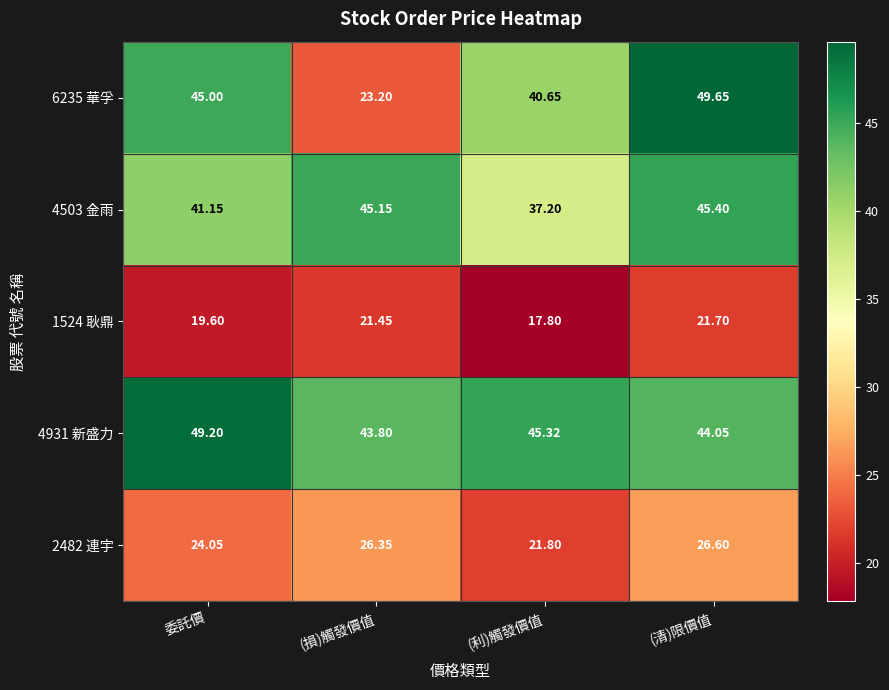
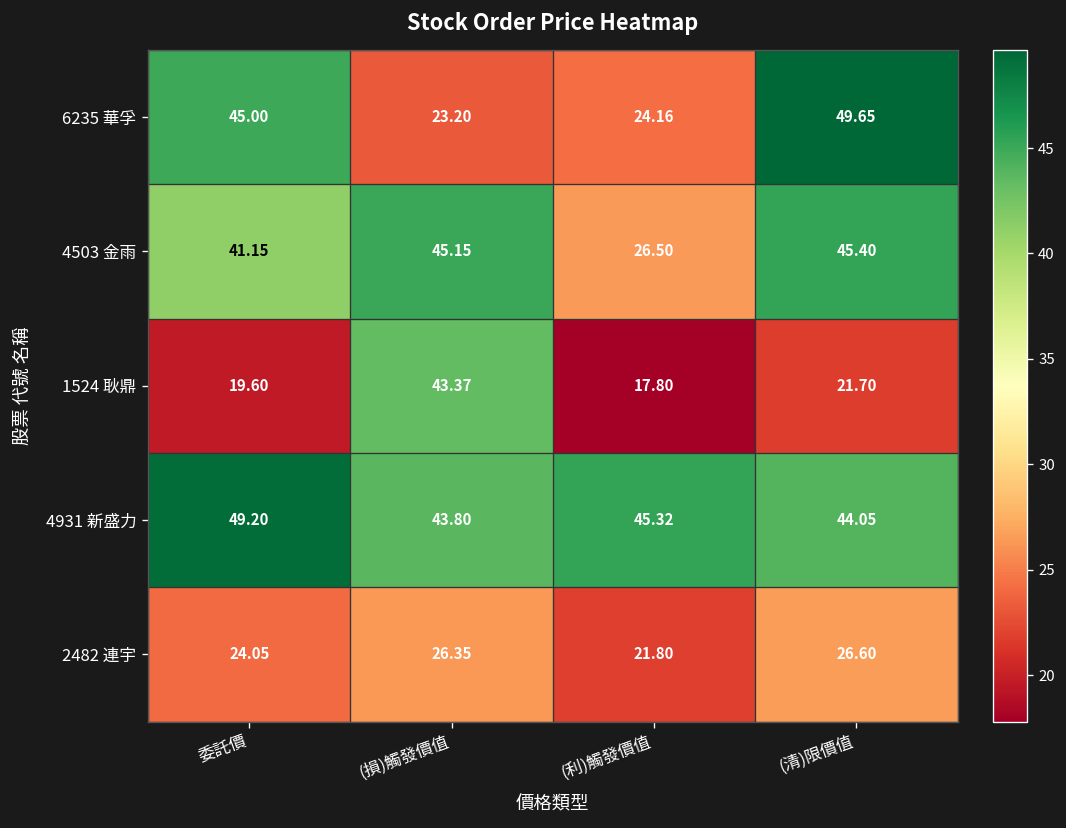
  {
    "6235 華孚": {
      "委託價": 45.00,
      "(損)觸發價值": 23.20,
-     "(利)觸發價值": 40.65,
+     "(利)觸發價值": 24.16,
      "(清)限價值": 49.65
    },
    "4503 金雨": {
      "委託價": 41.15,
      "(損)觸發價值": 45.15,
-     "(利)觸發價值": 37.20,
+     "(利)觸發價值": 26.50,
      "(清)限價值": 45.40
    },
    "1524 耿鼎": {
      "委託價": 19.60,
-     "(損)觸發價值": 21.45,
+     "(損)觸發價值": 43.37,
      "(利)觸發價值": 17.80,
      "(清)限價值": 21.70
    },
    "4931 新盛力": {
      "委託價": 49.20,
      "(損)觸發價值": 43.80,
      "(利)觸發價值": 45.32,
      "(清)限價值": 44.05
    },
    "2482 連宇": {
      "委託價": 24.05,
      "(損)觸發價值": 26.35,
      "(利)觸發價值": 21.80,
      "(清)限價值": 26.60
    }
  }
